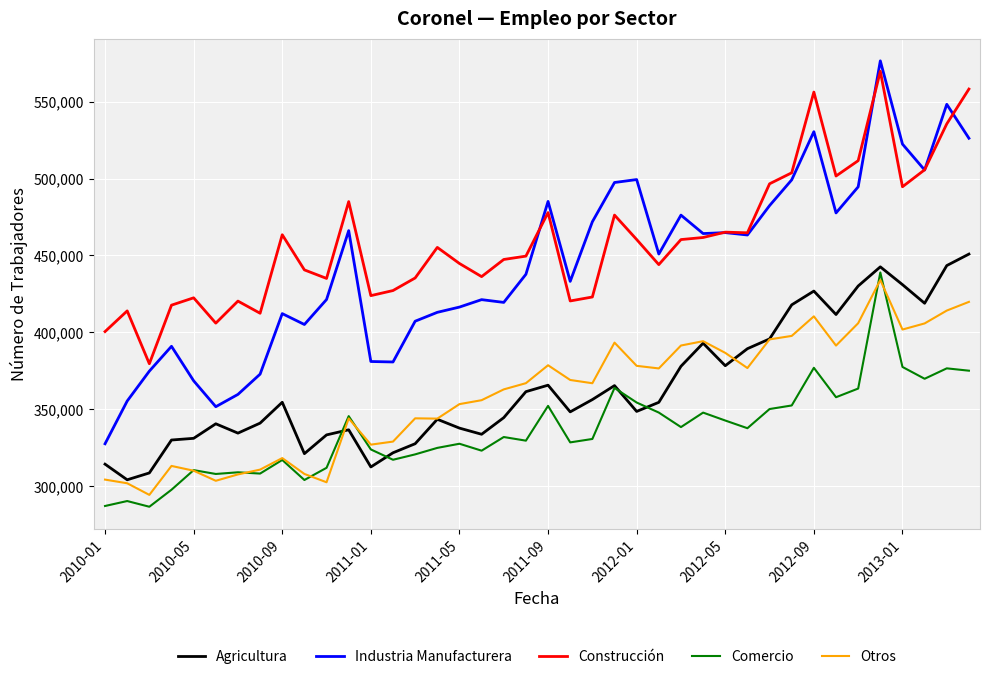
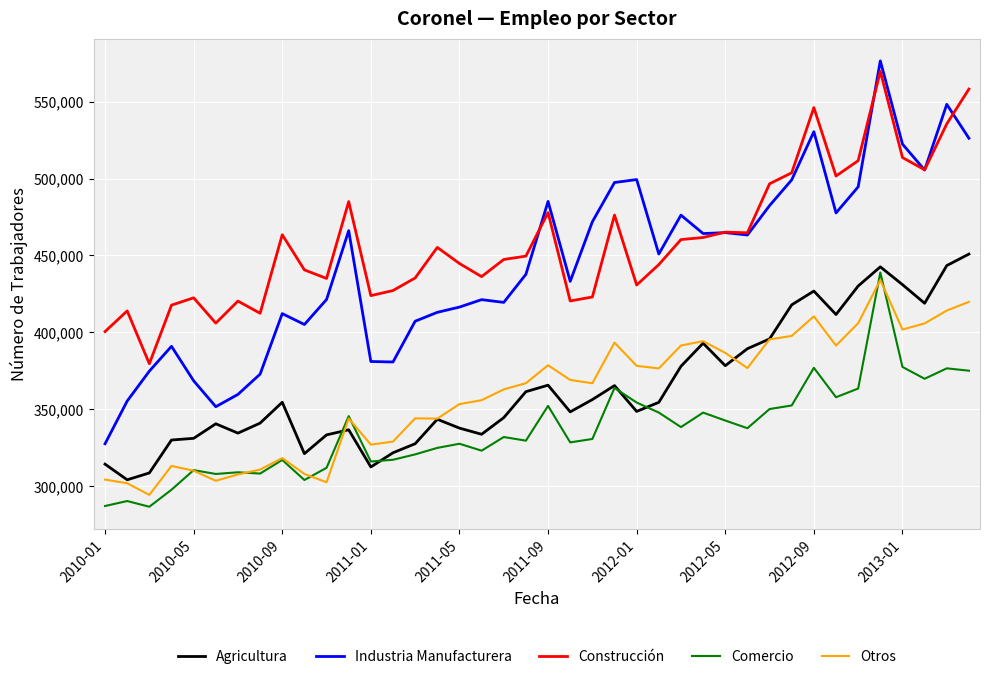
  {
    "Agricultura": {
      "2010-01": "314,000",
      "2010-05": "331,000",
      "2010-09": "355,000",
      "2011-01": "312,000",
      "2011-05": "338,000",
      "2011-09": "366,000",
      "2012-01": "349,000",
      "2012-05": "378,000",
      "2012-09": "427,000",
      "2013-01": "431,000"
    },
    "Industria Manufacturera": {
      "2010-01": "328,000",
      "2010-05": "368,000",
      "2010-09": "412,000",
      "2011-01": "381,000",
      "2011-05": "416,000",
      "2011-09": "485,000",
      "2012-01": "499,000",
      "2012-09": "530,000",
      "2013-01": "522,000"
    },
    "Construcción": {
      "2010-01": "400,000",
      "2010-05": "422,000",
      "2010-09": "463,000",
      "2011-01": "424,000",
      "2011-05": "445,000",
      "2011-09": "478,000",
-     "2012-01": "460,000",
-     "2012-09": "556,000",
-     "2013-01": "495,000"
+     "2012-01": "431,000",
+     "2012-09": "546,000",
+     "2013-01": "514,000"
    },
    "Comercio": {
      "2010-01": "287,000",
-     "2011-01": "324,000",
+     "2011-01": "316,000",
      "2011-05": "328,000",
      "2011-09": "352,000",
      "2012-01": "354,000",
      "2012-05": "343,000",
      "2012-09": "377,000",
      "2013-01": "378,000"
    },
    "Otros": {
      "2010-01": "304,000",
      "2011-01": "327,000",
      "2011-05": "353,000",
      "2011-09": "379,000",
      "2012-01": "378,000",
      "2012-05": "387,000",
      "2012-09": "410,000",
      "2013-01": "402,000"
    }
  }
